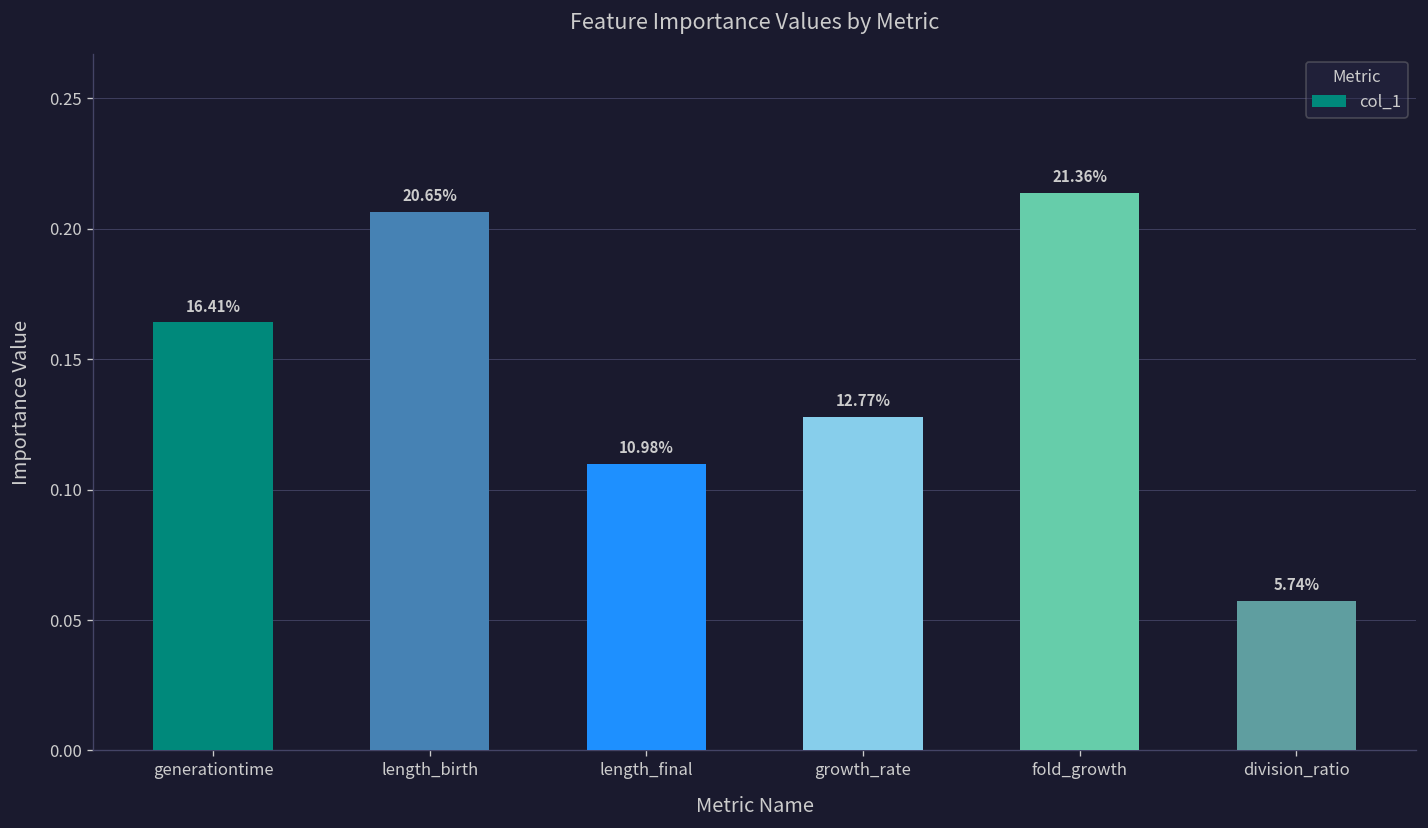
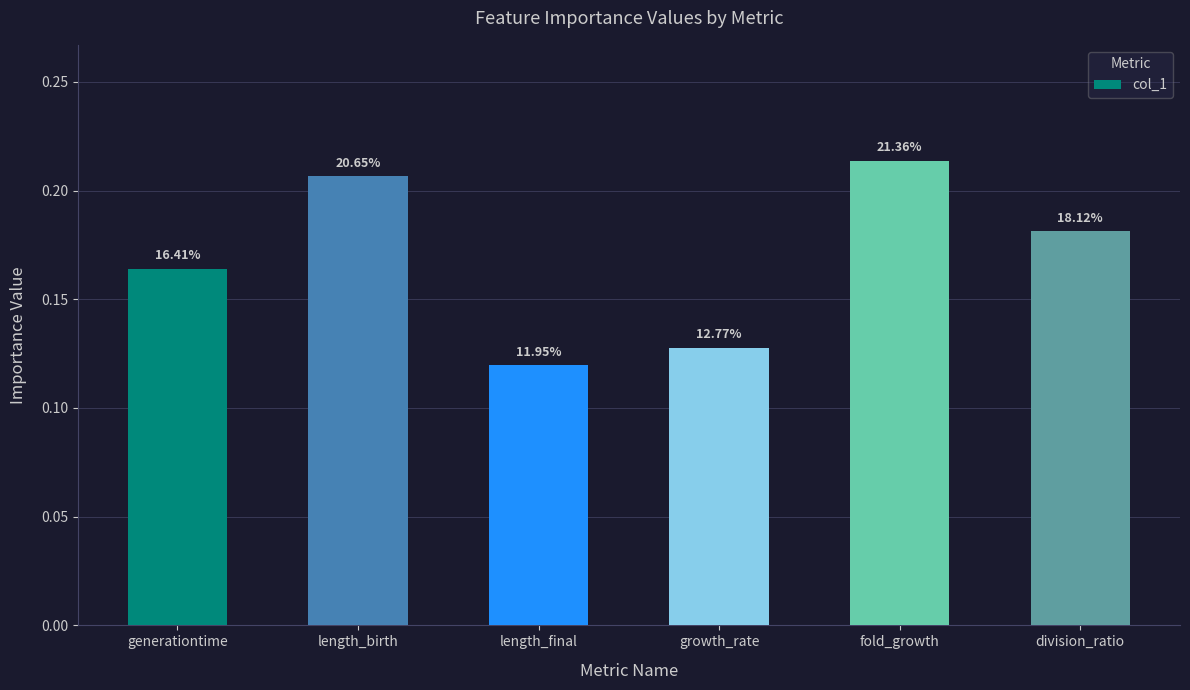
  {
    "generationtime": "16.41%",
    "length_birth": "20.65%",
-   "length_final": "10.98%",
+   "length_final": "11.95%",
    "growth_rate": "12.77%",
    "fold_growth": "21.36%",
-   "division_ratio": "5.74%"
+   "division_ratio": "18.12%"
  }
